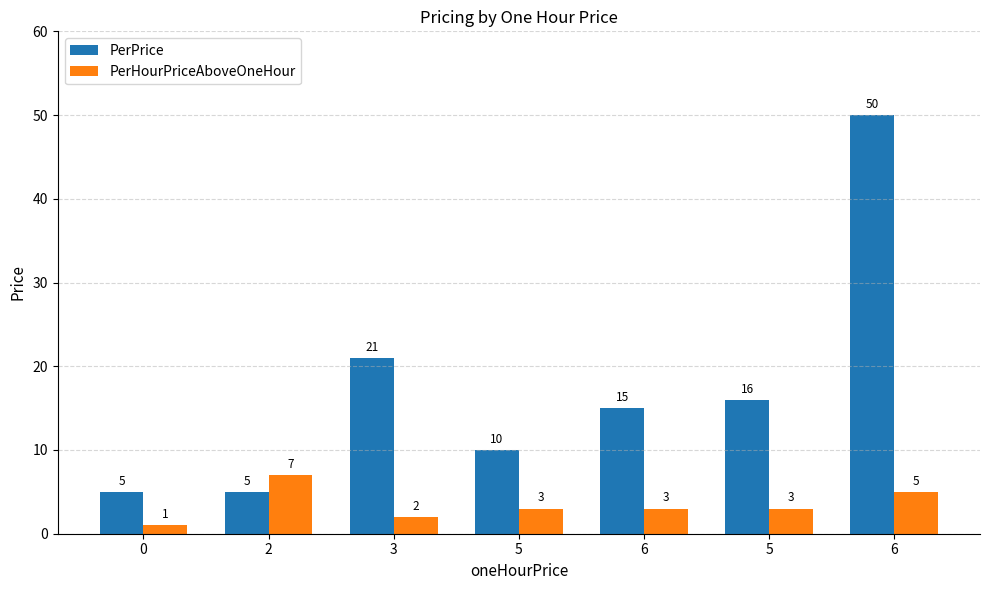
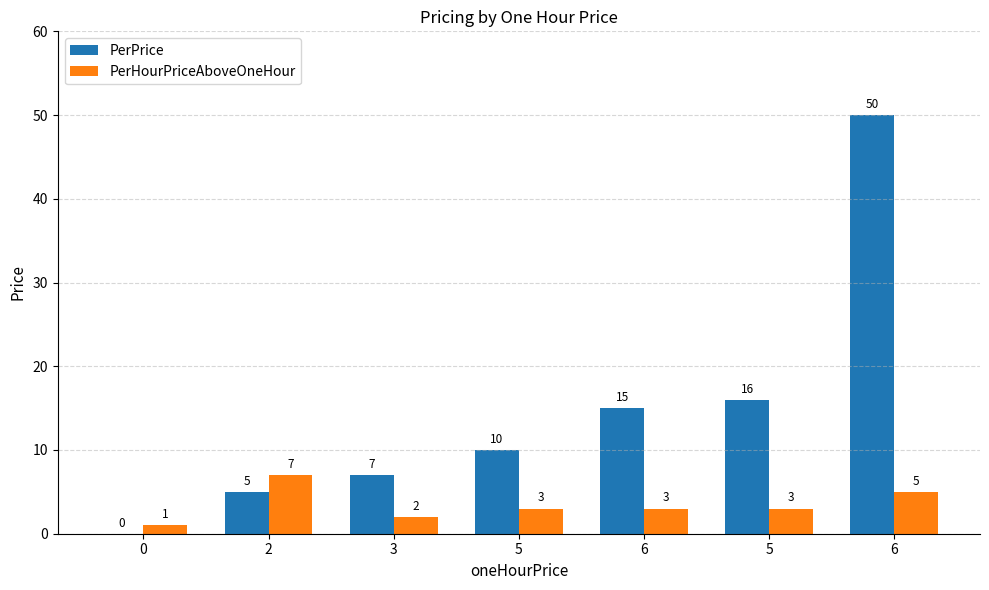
  {
    "PerPrice": {
-     "0": 5,
+     "0": 0,
      "2": 5,
-     "3": 21
+     "3": 7
    },
    "PerHourPriceAboveOneHour": {
      "0": 1,
      "2": 7,
      "3": 2
    }
  }
